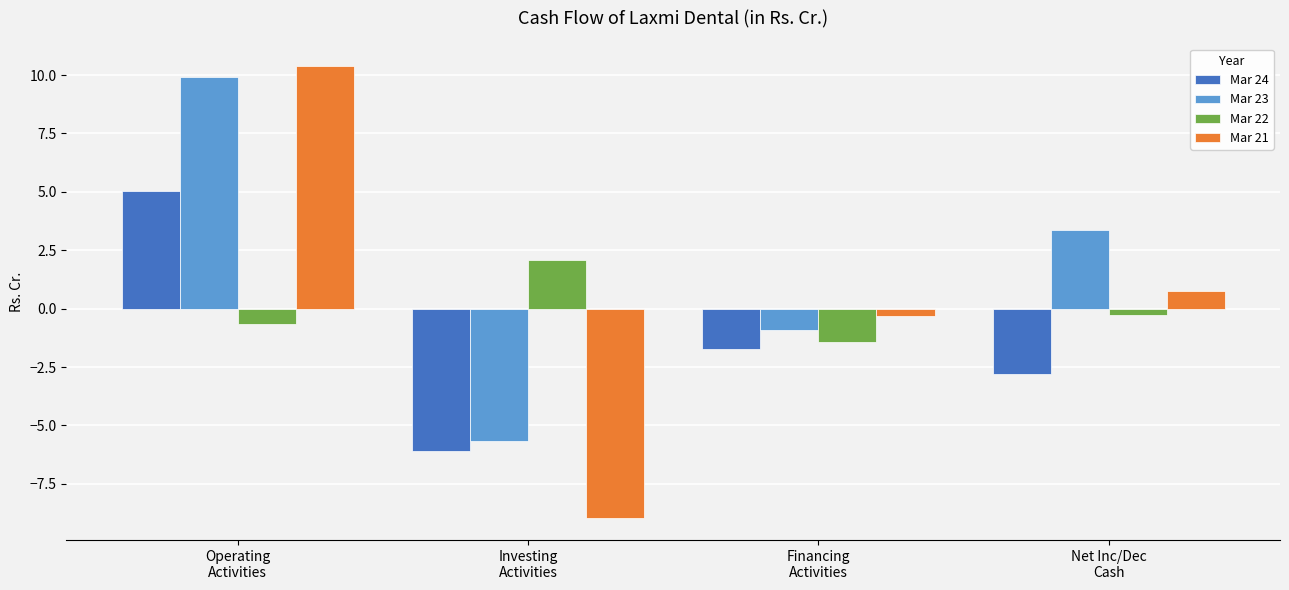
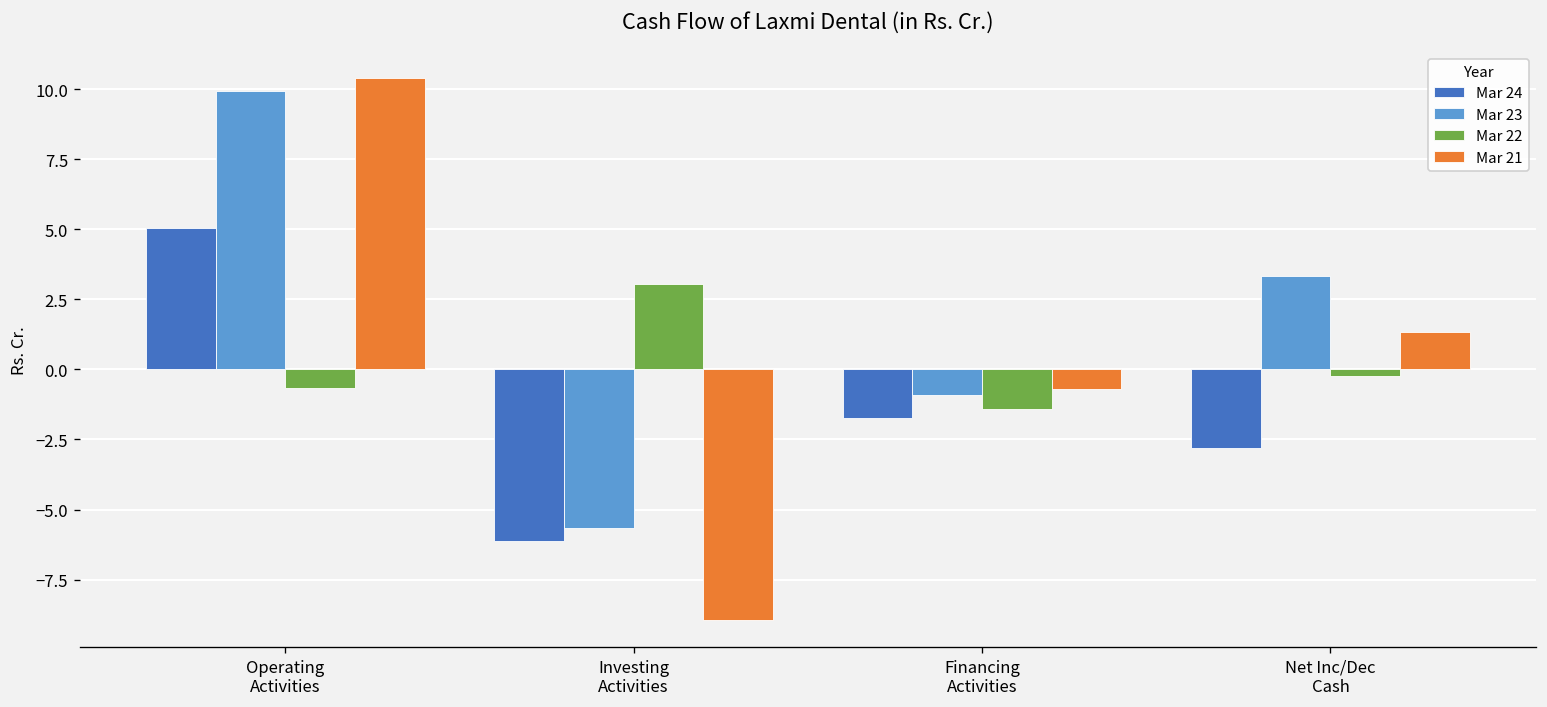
  {
    "Mar 22": {
      "Operating Activities": -0.7,
-     "Investing Activities": 2.1,
+     "Investing Activities": 3.1,
      "Financing Activities": -1.4,
      "Net Inc/Dec Cash": -0.3
    },
    "Mar 21": {
      "Operating Activities": 10.4,
      "Investing Activities": -8.9,
-     "Financing Activities": -0.3,
-     "Net Inc/Dec Cash": 0.7
+     "Financing Activities": -0.7,
+     "Net Inc/Dec Cash": 1.3
    }
  }
